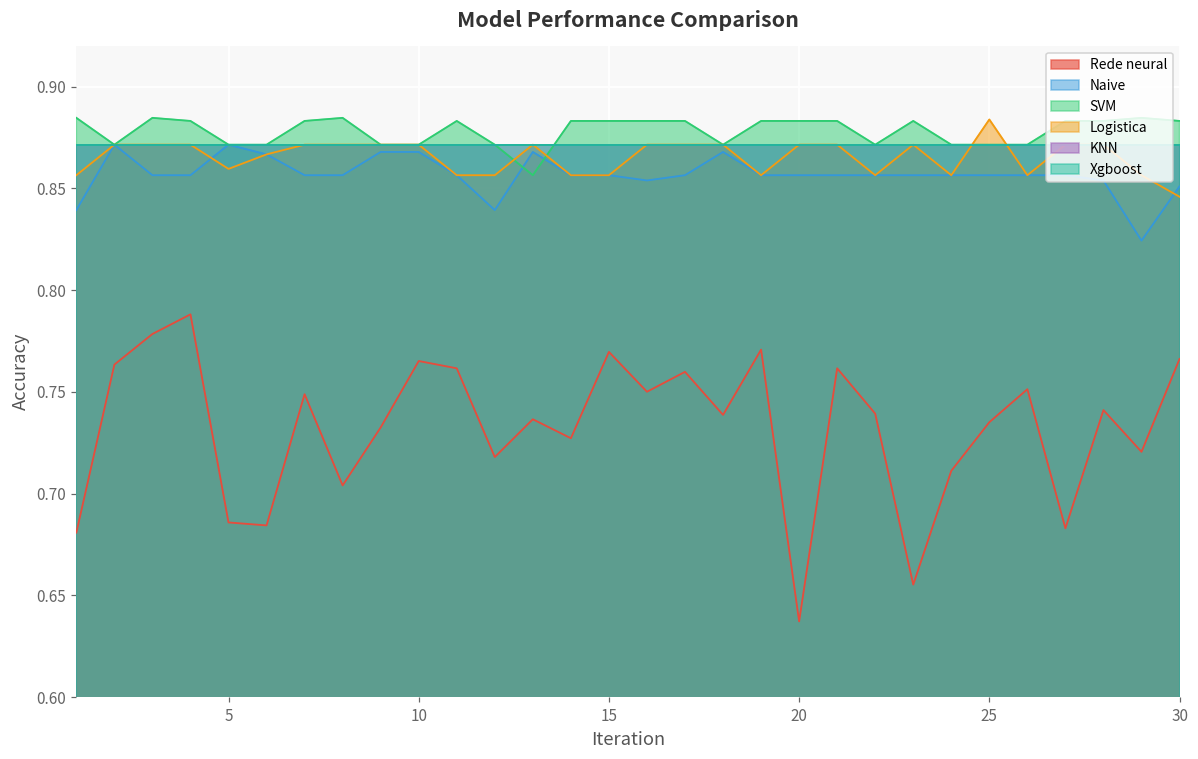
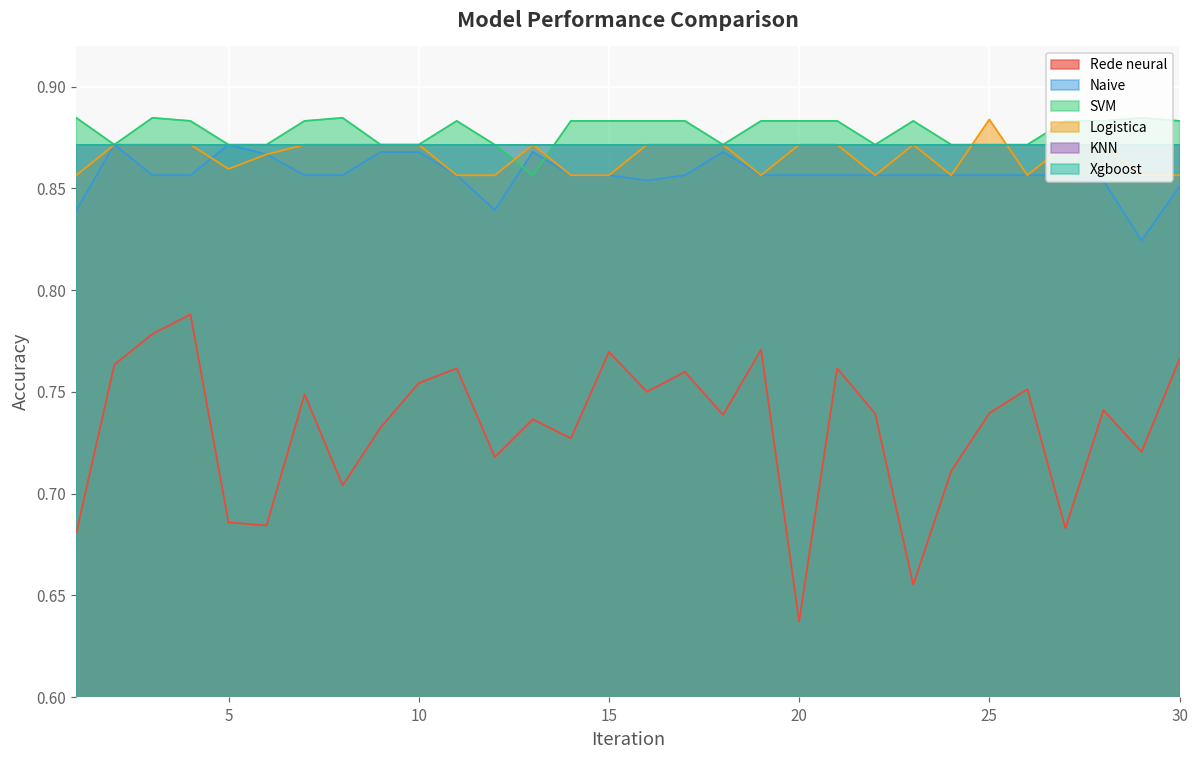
  {
    "Rede neural": {
      "5": 0.686,
-     "10": 0.765,
+     "10": 0.754,
      "15": 0.770,
      "20": 0.637,
-     "25": 0.735,
+     "25": 0.739,
      "30": 0.766
    },
    "Logistica": {
      "5": 0.860,
      "25": 0.884,
-     "30": 0.846
+     "30": 0.856
    }
  }
